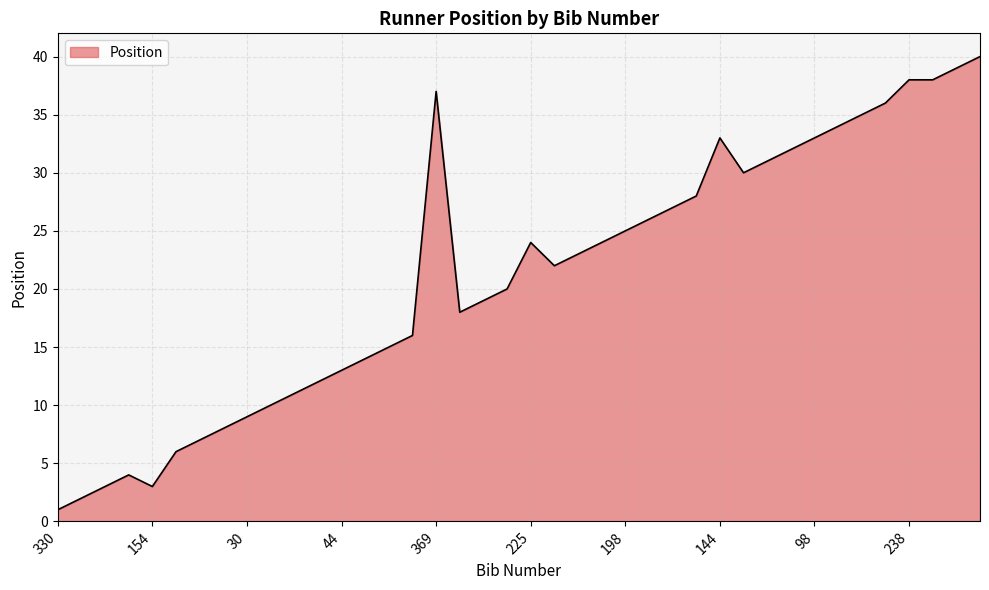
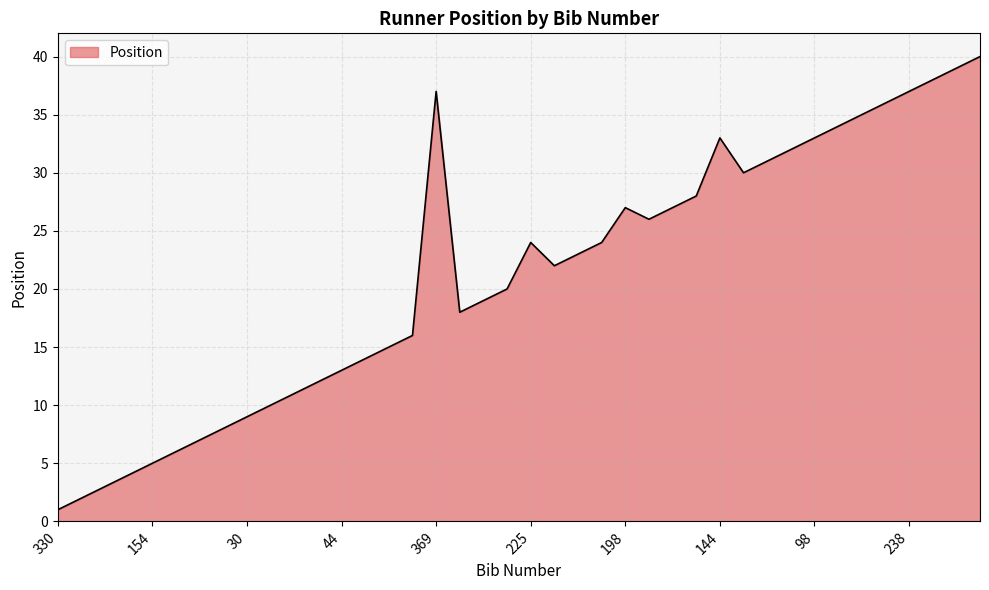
  {
    "330": 1,
-   "154": 3,
+   "154": 5,
    "44": 13,
    "369": 37,
    "225": 24,
-   "198": 25,
+   "198": 27,
    "144": 33,
    "98": 33,
-   "238": 38
+   "238": 37
  }
